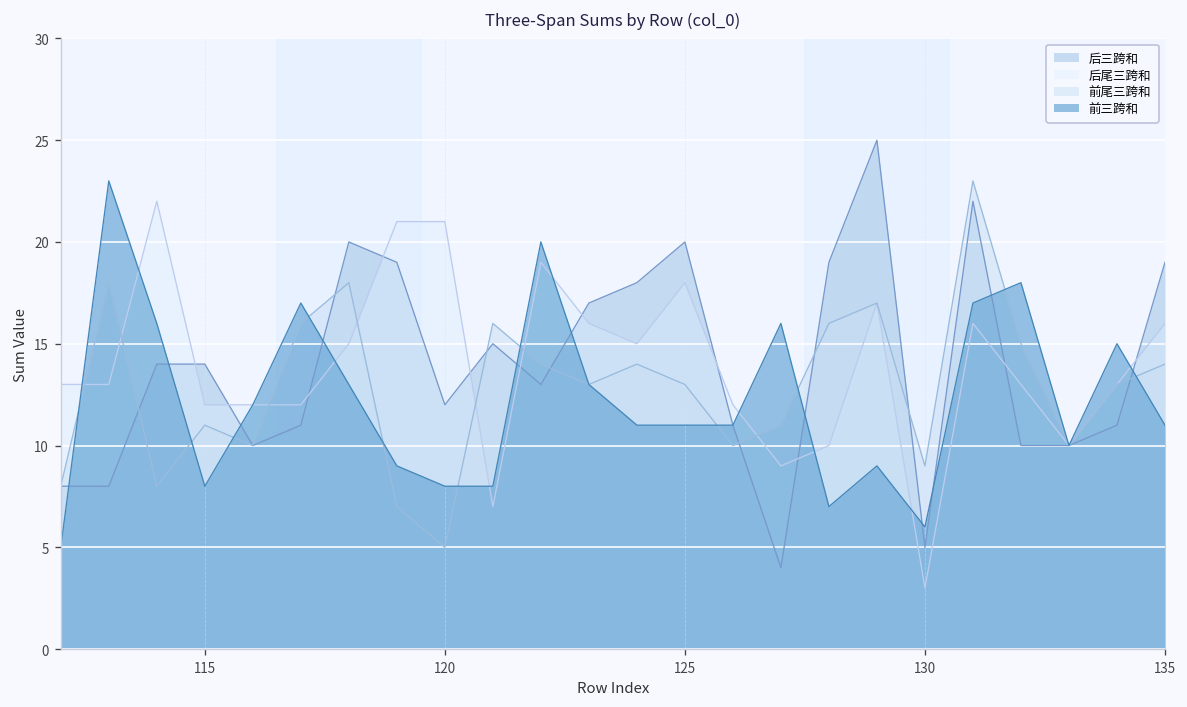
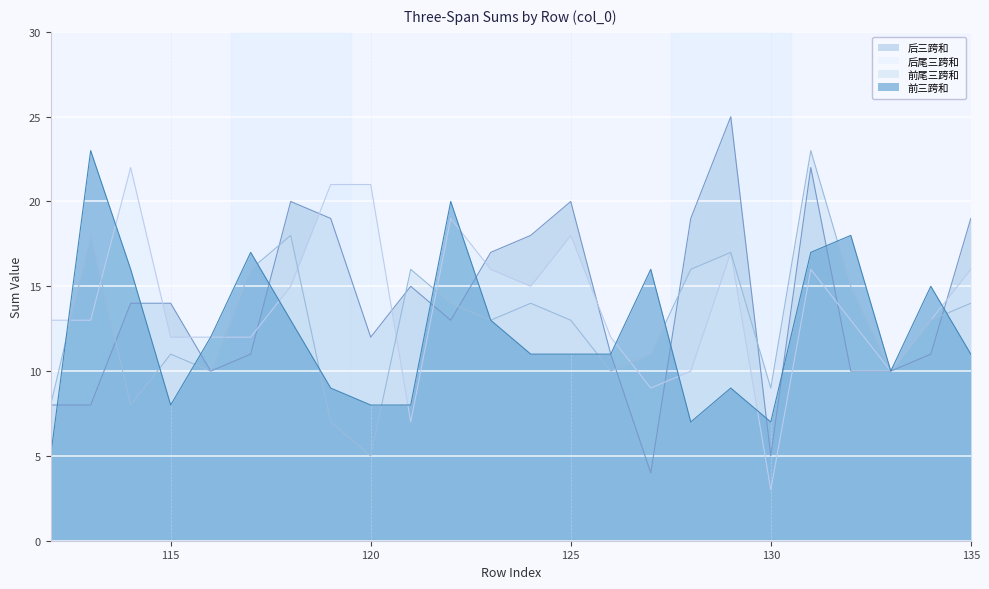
  {
    "前三跨和": {
      "115": 8,
      "120": 8,
      "125": 11,
-     "130": 6,
+     "130": 7,
      "135": 11
    }
  }
